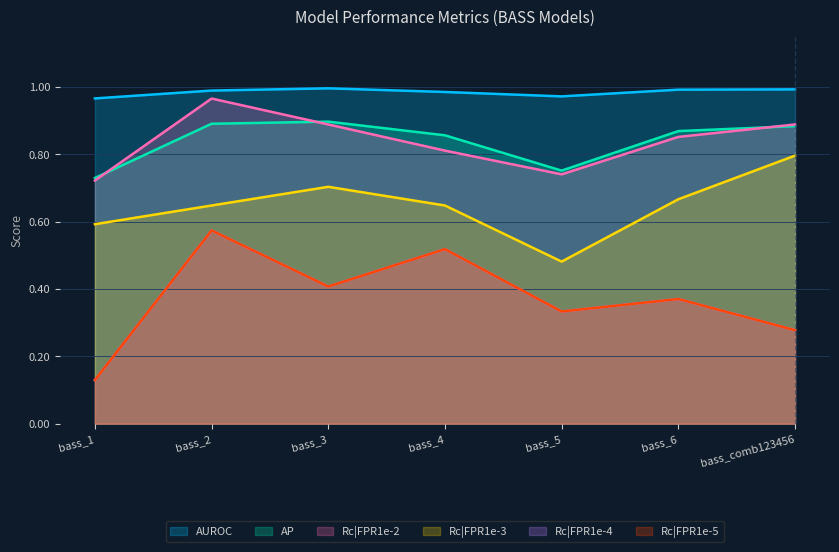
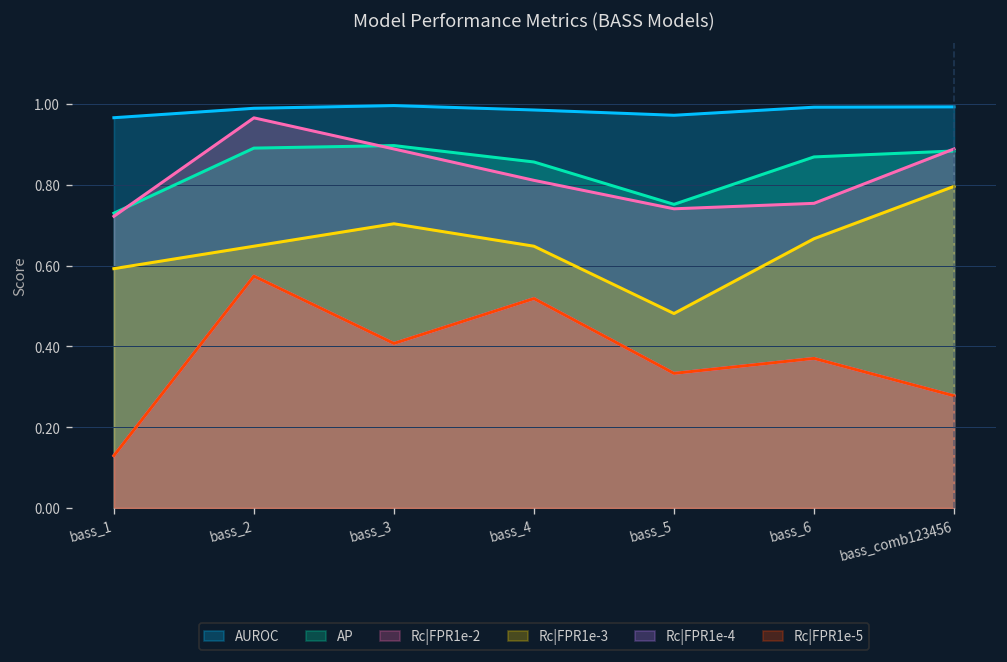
  {
    "Rc|FPR1e-2": {
      "bass_1": 0.72,
      "bass_2": 0.97,
      "bass_3": 0.89,
      "bass_4": 0.81,
      "bass_5": 0.74,
-     "bass_6": 0.85
+     "bass_6": 0.75
    }
  }
